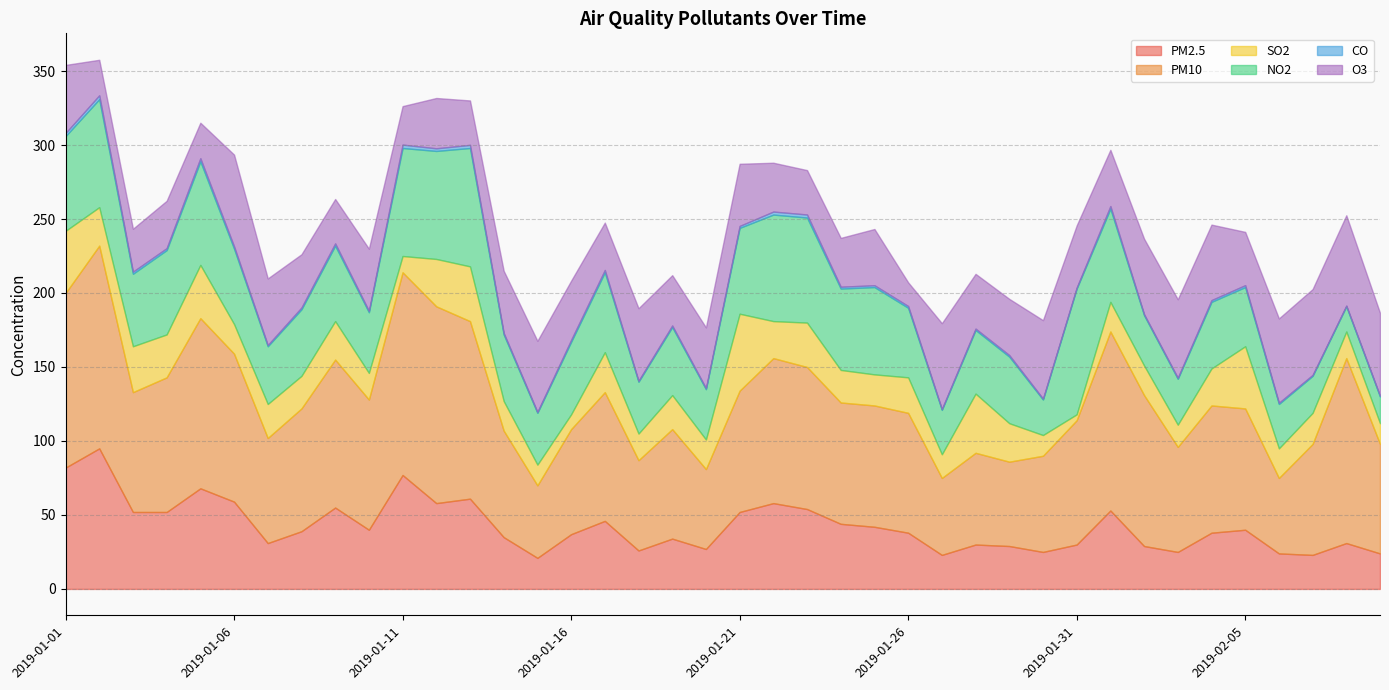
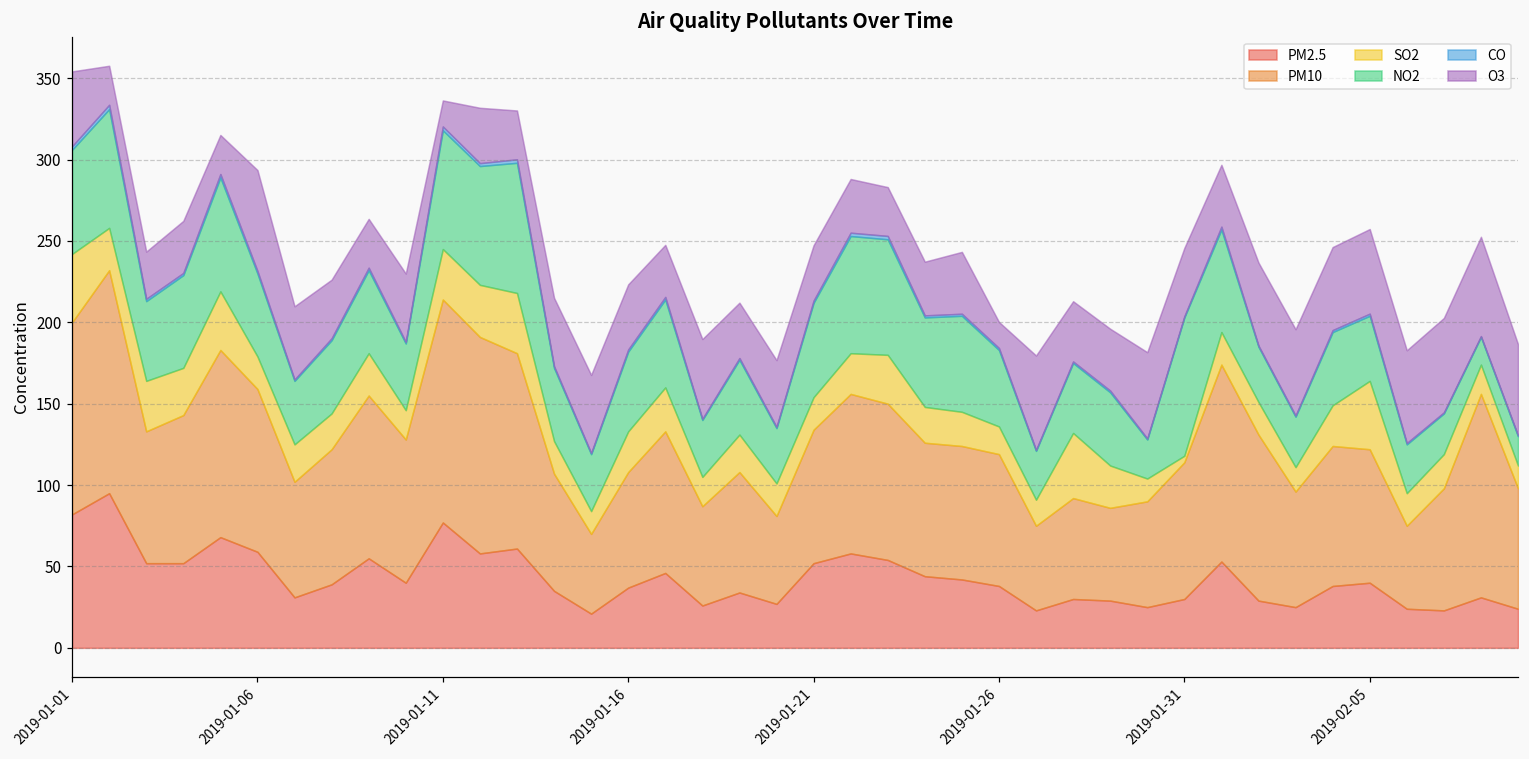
  {
    "SO2": {
      "2019-01-01": 42,
      "2019-01-06": 20,
-     "2019-01-11": 11,
-     "2019-01-16": 10,
-     "2019-01-21": 52,
-     "2019-01-26": 24,
+     "2019-01-11": 31,
+     "2019-01-16": 25,
+     "2019-01-21": 20,
+     "2019-01-26": 17,
      "2019-01-31": 4,
      "2019-02-05": 42
    },
    "NO2": {
      "2019-01-01": 64,
      "2019-01-11": 73
    },
    "CO": {
      "2019-01-01": 2,
      "2019-01-11": 2
    },
    "O3": {
      "2019-01-01": 46,
      "2019-01-06": 62,
-     "2019-01-11": 26,
+     "2019-01-11": 16,
      "2019-01-16": 40,
-     "2019-01-21": 42,
+     "2019-01-21": 34,
      "2019-01-26": 16,
      "2019-01-31": 42,
-     "2019-02-05": 36
+     "2019-02-05": 52
    }
  }
